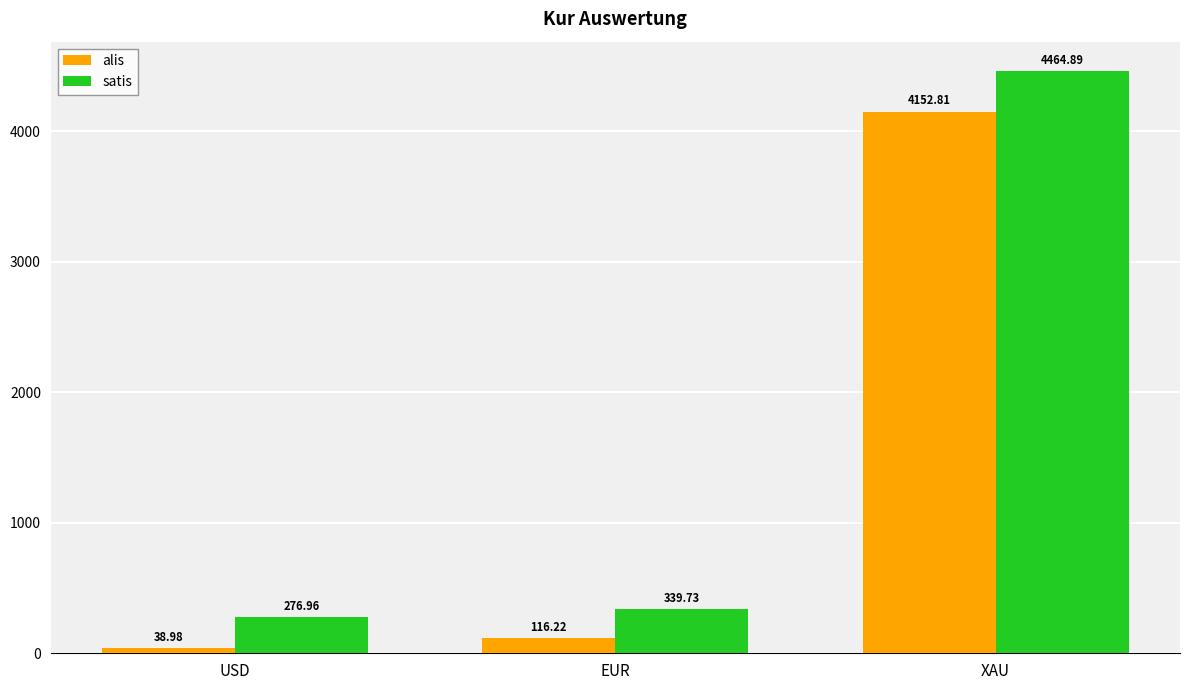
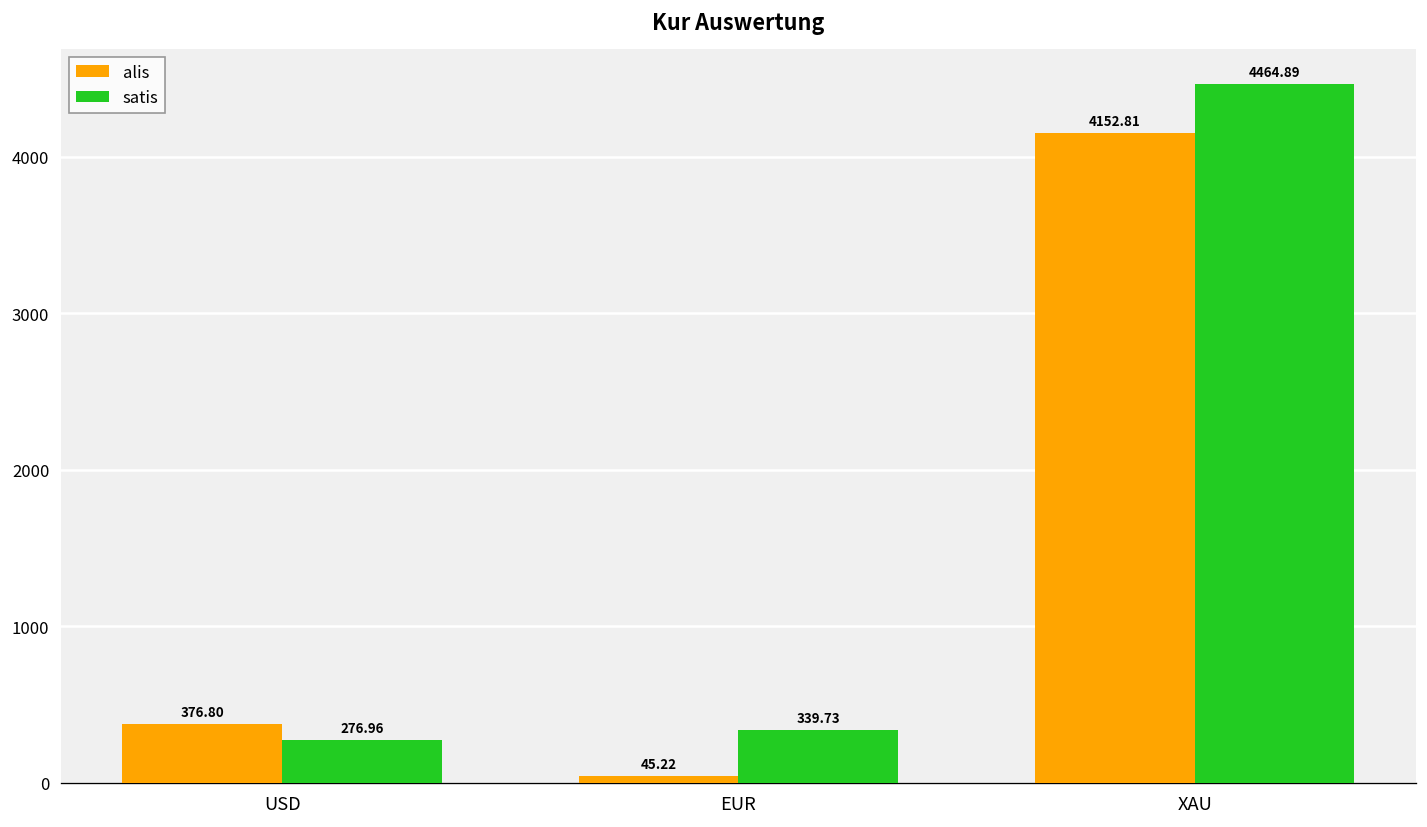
  {
    "alis": {
-     "USD": 38.98,
-     "EUR": 116.22,
+     "USD": 376.80,
+     "EUR": 45.22,
      "XAU": 4152.81
    },
    "satis": {
      "USD": 276.96,
      "EUR": 339.73,
      "XAU": 4464.89
    }
  }
